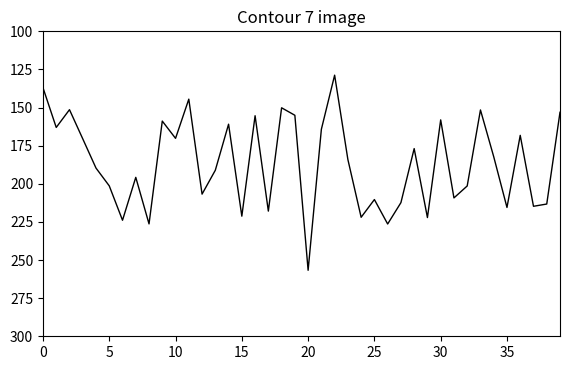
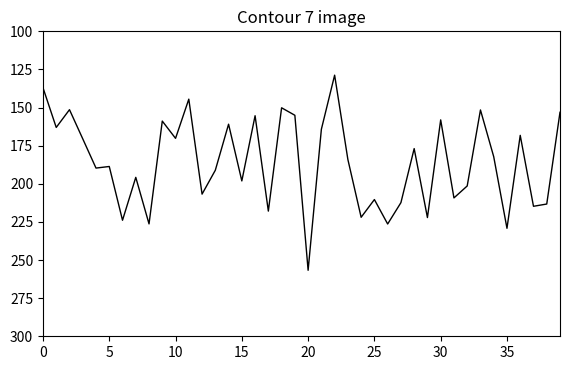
  {
    "0": 137,
-   "5": 201,
+   "5": 189,
    "10": 170,
-   "15": 221,
+   "15": 198,
    "20": 257,
    "25": 210,
    "30": 158,
-   "35": 216
+   "35": 229
  }
